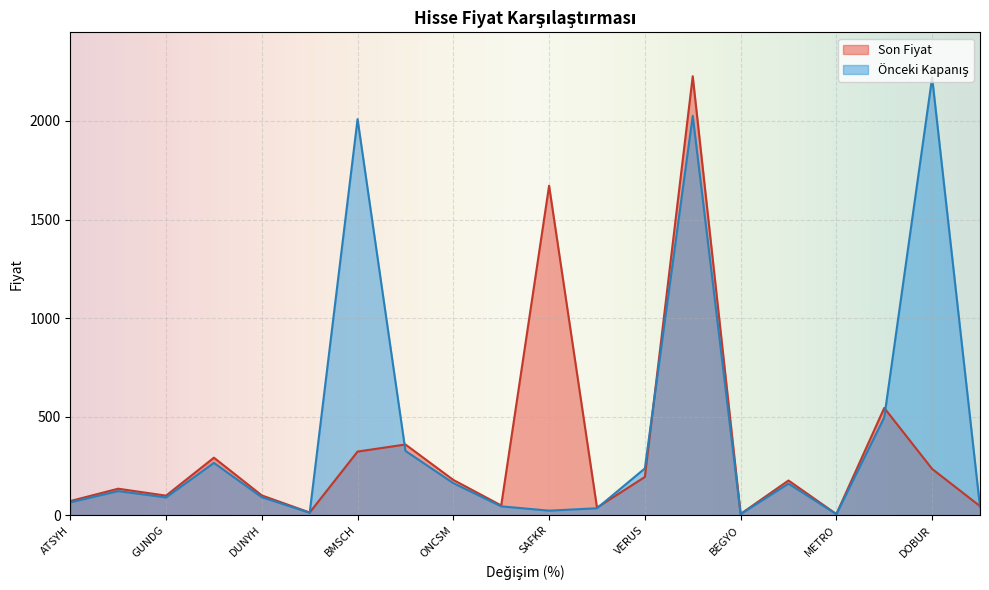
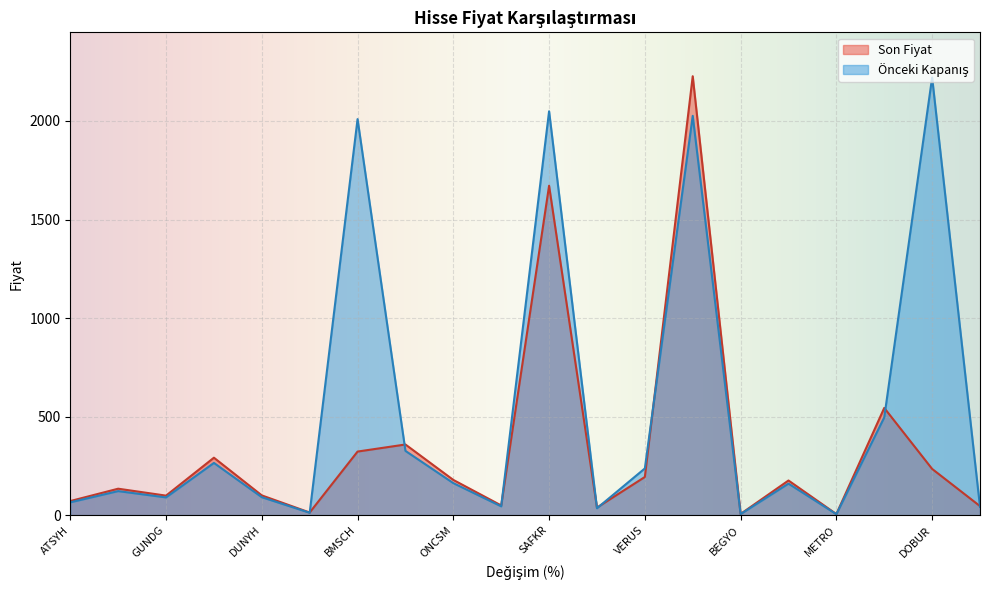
  {
    "Son Fiyat": {
      "BMSCH": 320,
      "ONCSM": 180,
      "SAFKR": 1670,
      "VERUS": 190,
      "DOBUR": 230
    },
    "Önceki Kapanış": {
      "BMSCH": 2010,
      "ONCSM": 160,
-     "SAFKR": 20,
+     "SAFKR": 2050,
      "VERUS": 240
    }
  }
